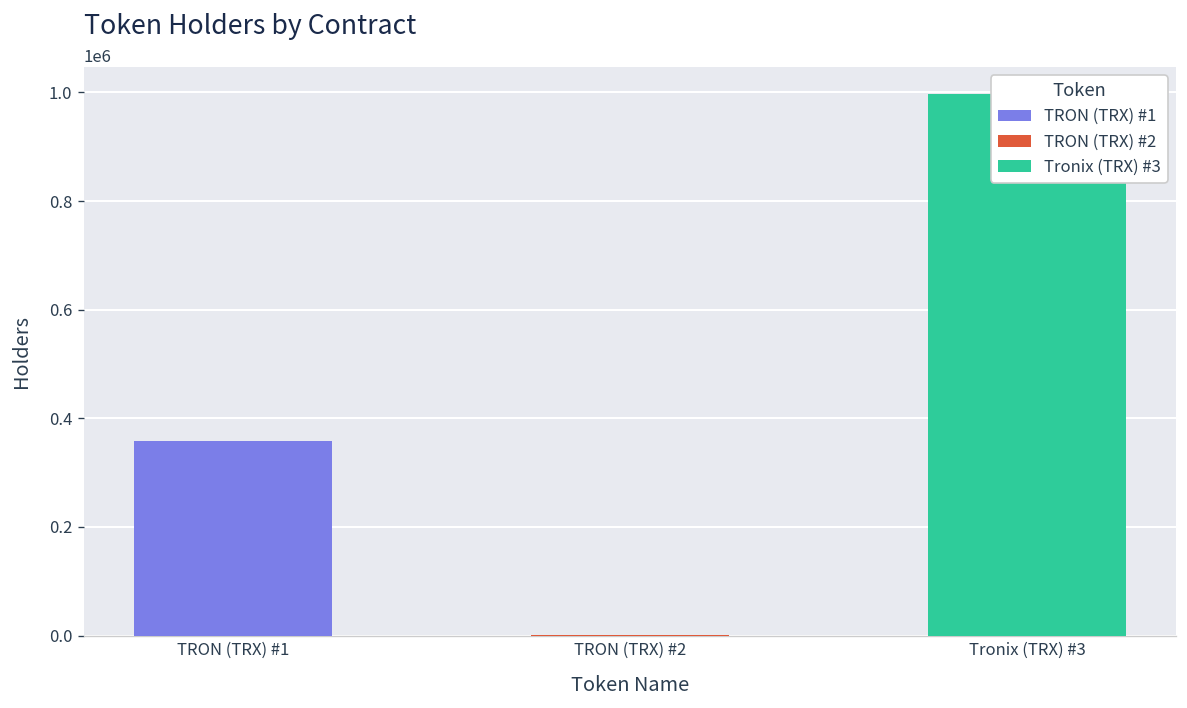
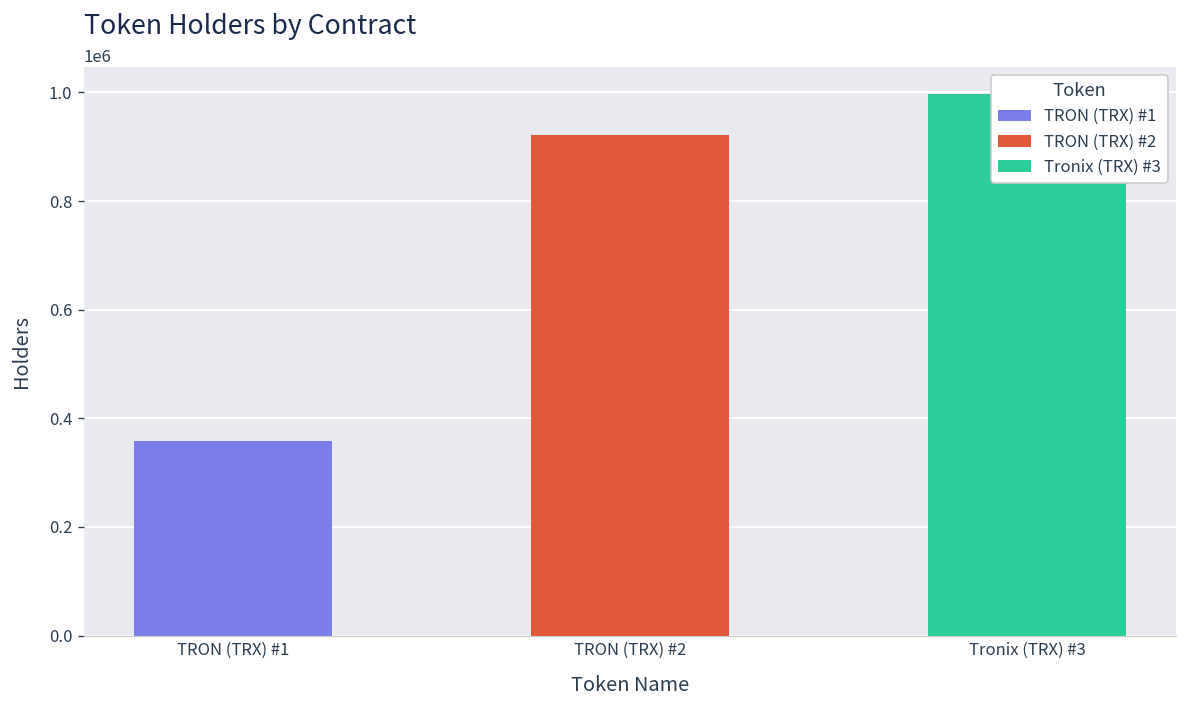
  {
    "TRON (TRX) #1": 360000,
-   "TRON (TRX) #2": 0
+   "TRON (TRX) #2": 920000
  }
